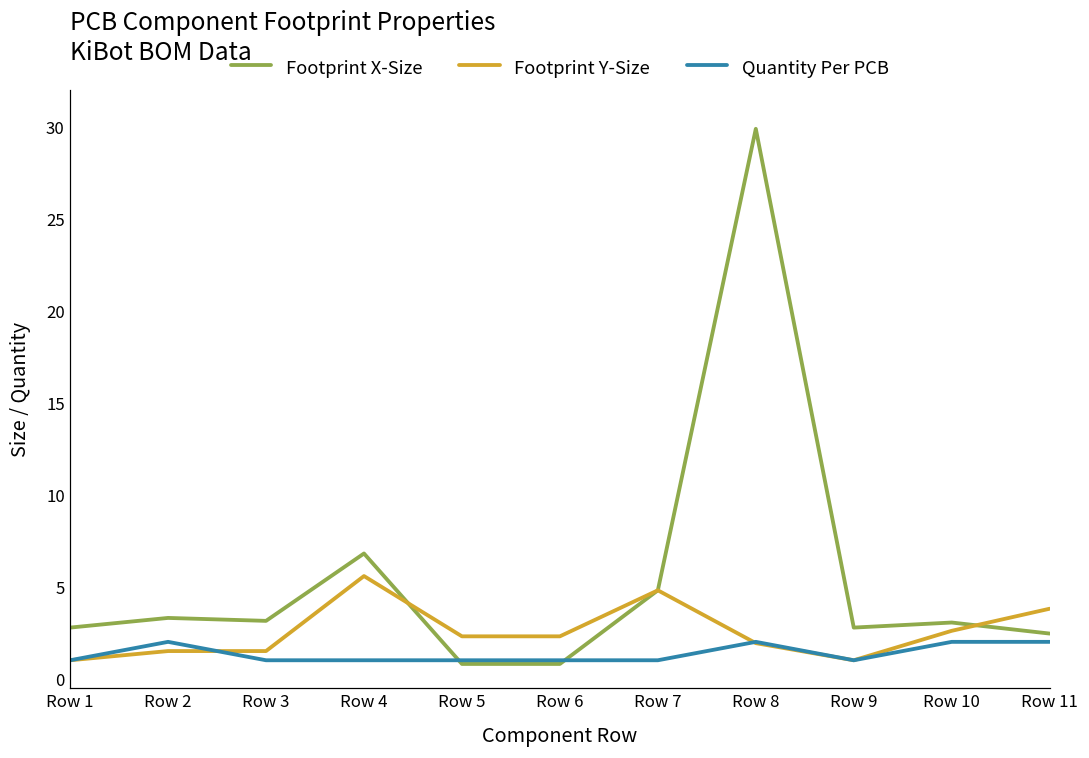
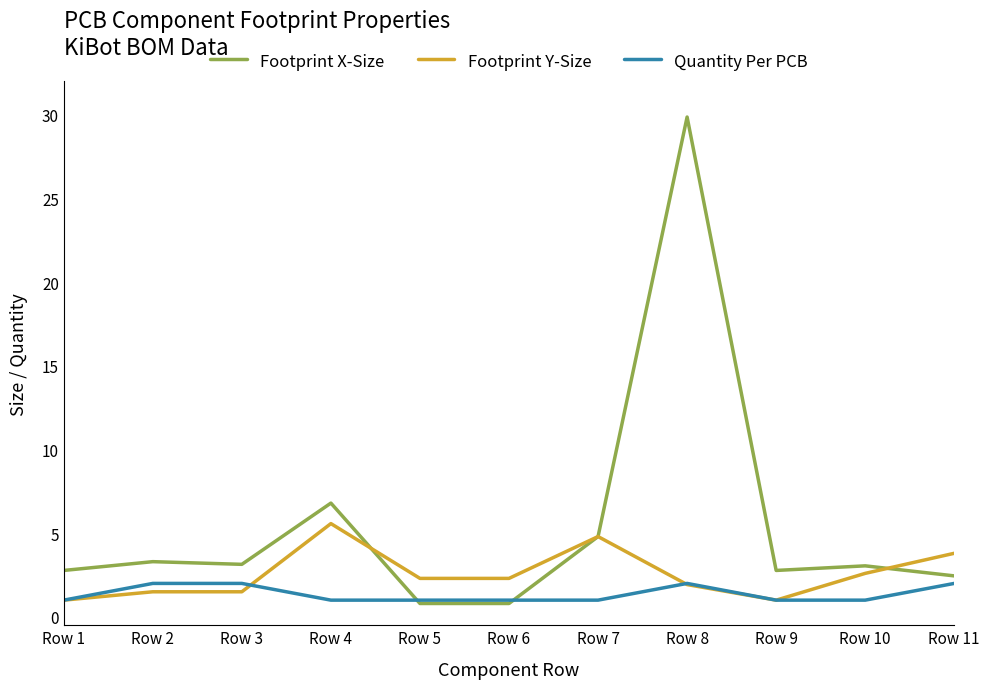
  {
    "Footprint X-Size": {
      "Row 1": 2.8,
      "Row 2": 3.3,
      "Row 3": 3,
      "Row 4": 6.8,
      "Row 5": 0.8,
      "Row 6": 0.8,
      "Row 8": 30,
      "Row 9": 2.8,
      "Row 10": 3,
      "Row 11": 2.5
    },
    "Footprint Y-Size": {
      "Row 2": 1.5,
      "Row 3": 1.5,
      "Row 4": 5.6,
      "Row 5": 2.3,
      "Row 6": 2.3,
      "Row 10": 2.6,
      "Row 11": 3.8
    },
    "Quantity Per PCB": {
      "Row 2": 2,
-     "Row 3": 1,
+     "Row 3": 2,
      "Row 4": 1,
      "Row 5": 1,
      "Row 6": 1,
      "Row 7": 1,
-     "Row 10": 2,
+     "Row 10": 1,
      "Row 11": 2
    }
  }
